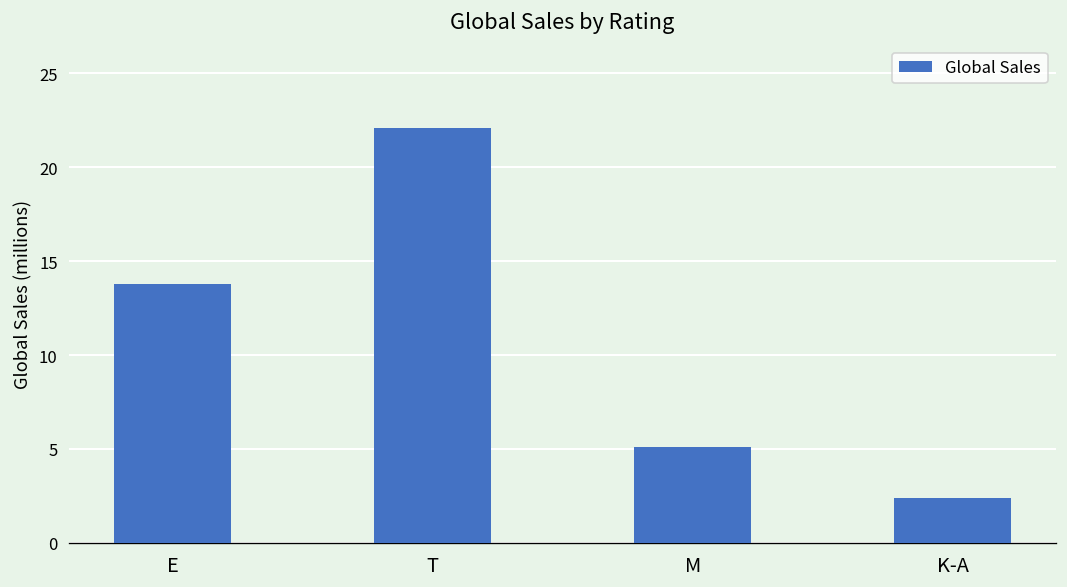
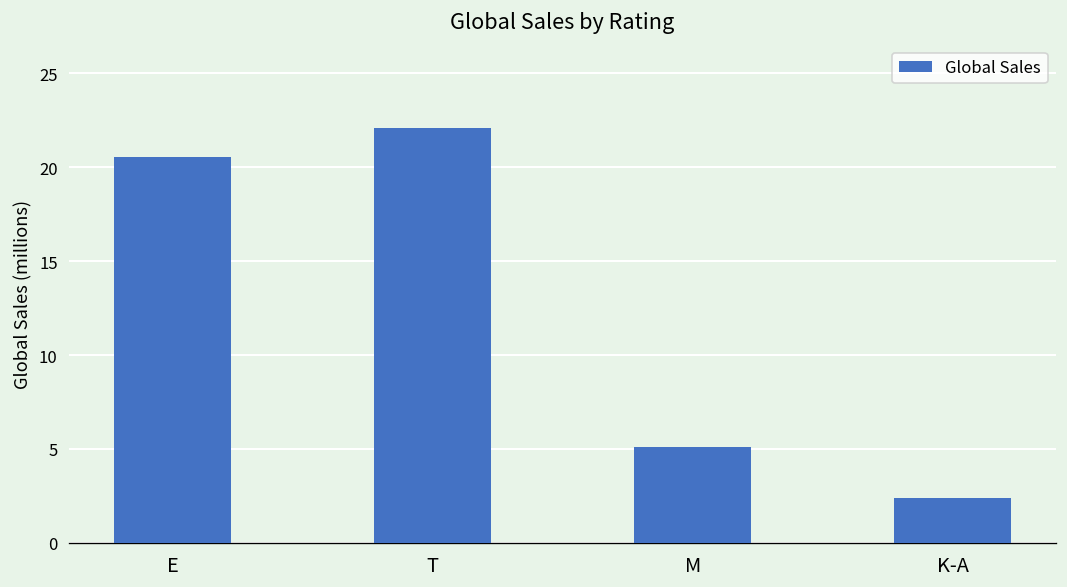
  {
-   "E": 13.8,
+   "E": 20.6,
    "T": 22.1,
    "M": 5.1,
    "K-A": 2.4
  }
